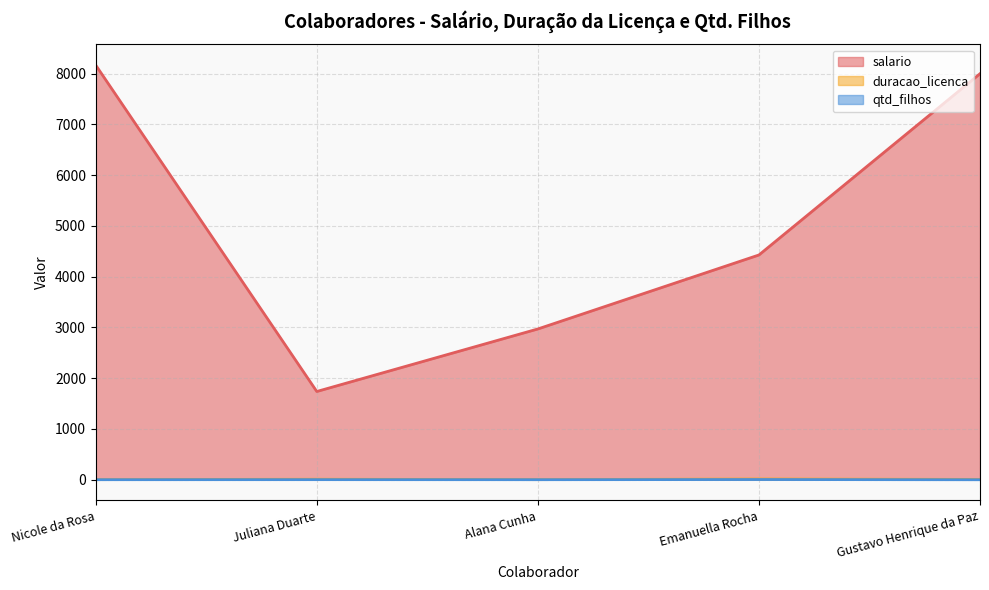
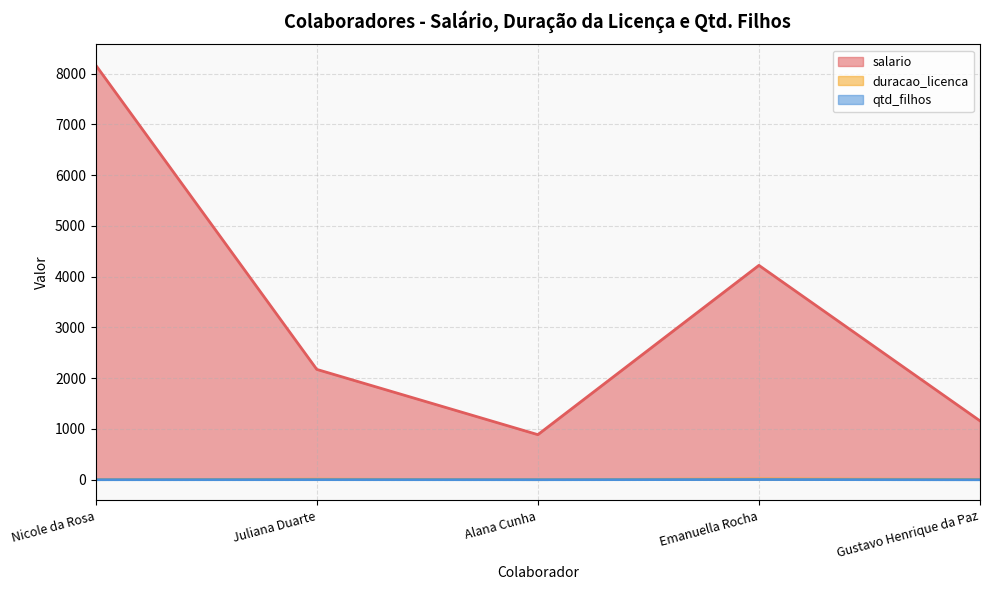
  {
    "salario": {
      "Nicole da Rosa": 8200,
-     "Juliana Duarte": 1700,
-     "Alana Cunha": 3000,
-     "Emanuella Rocha": 4400,
-     "Gustavo Henrique da Paz": 8000
+     "Juliana Duarte": 2200,
+     "Alana Cunha": 900,
+     "Emanuella Rocha": 4200,
+     "Gustavo Henrique da Paz": 1200
    }
  }
